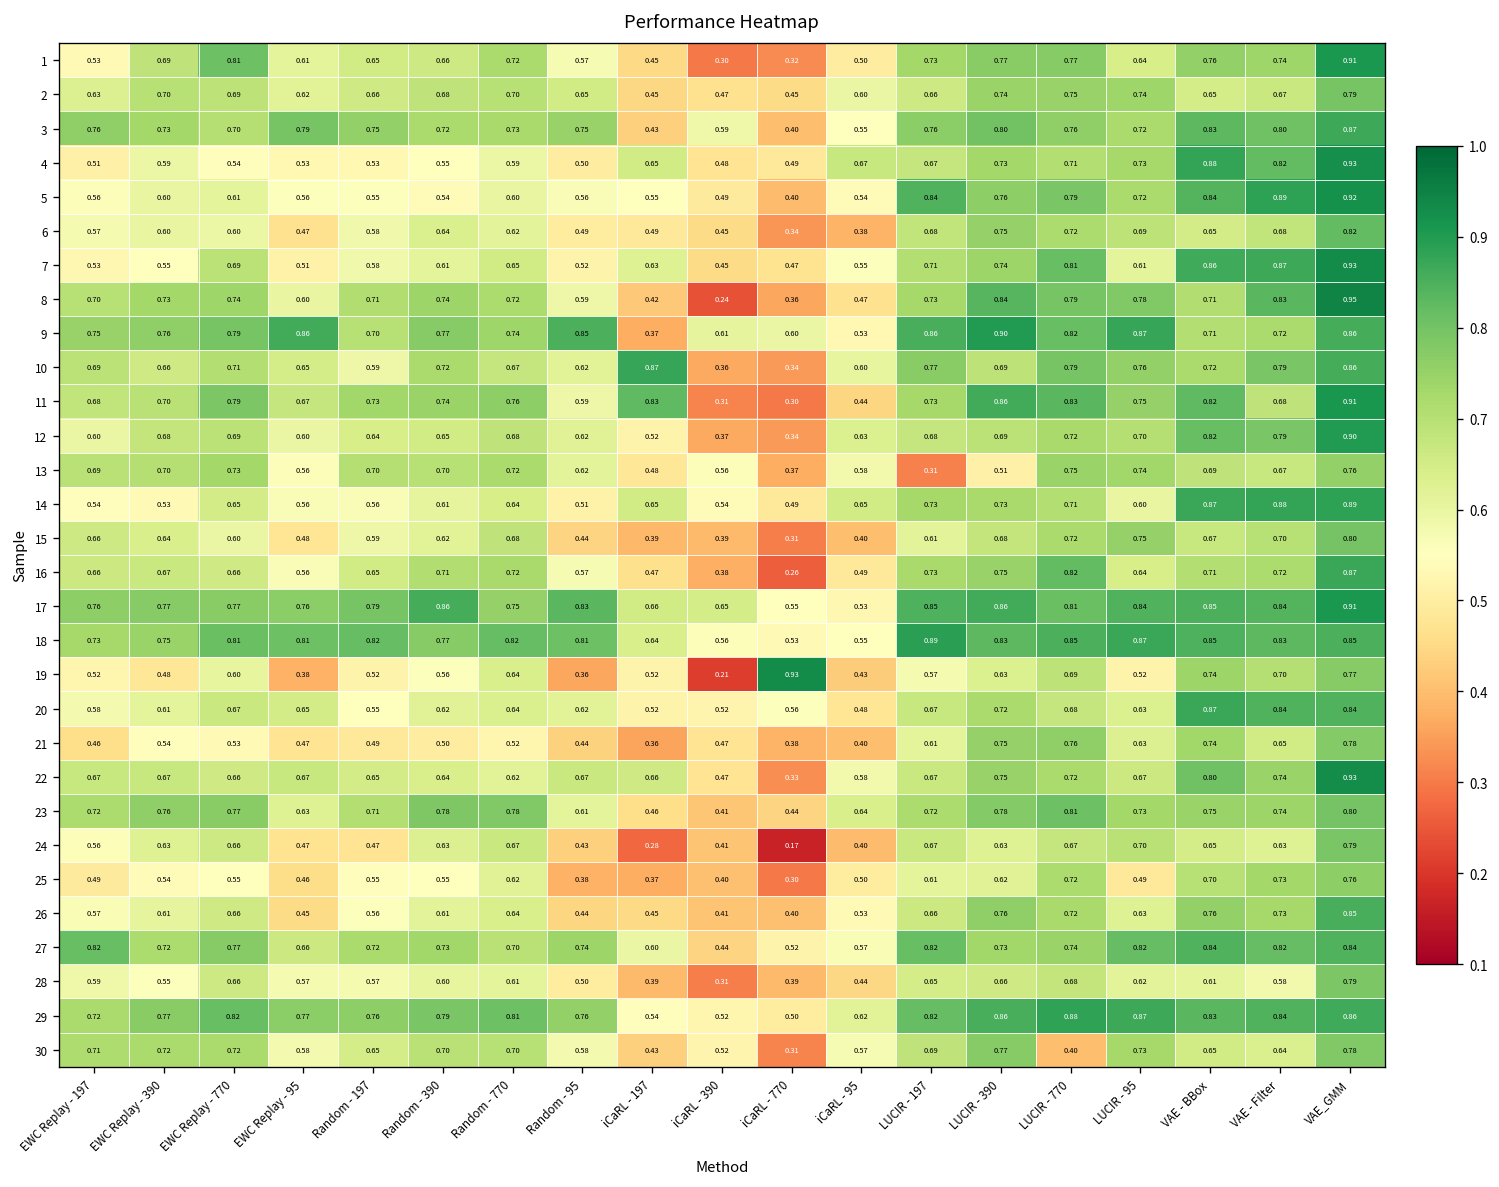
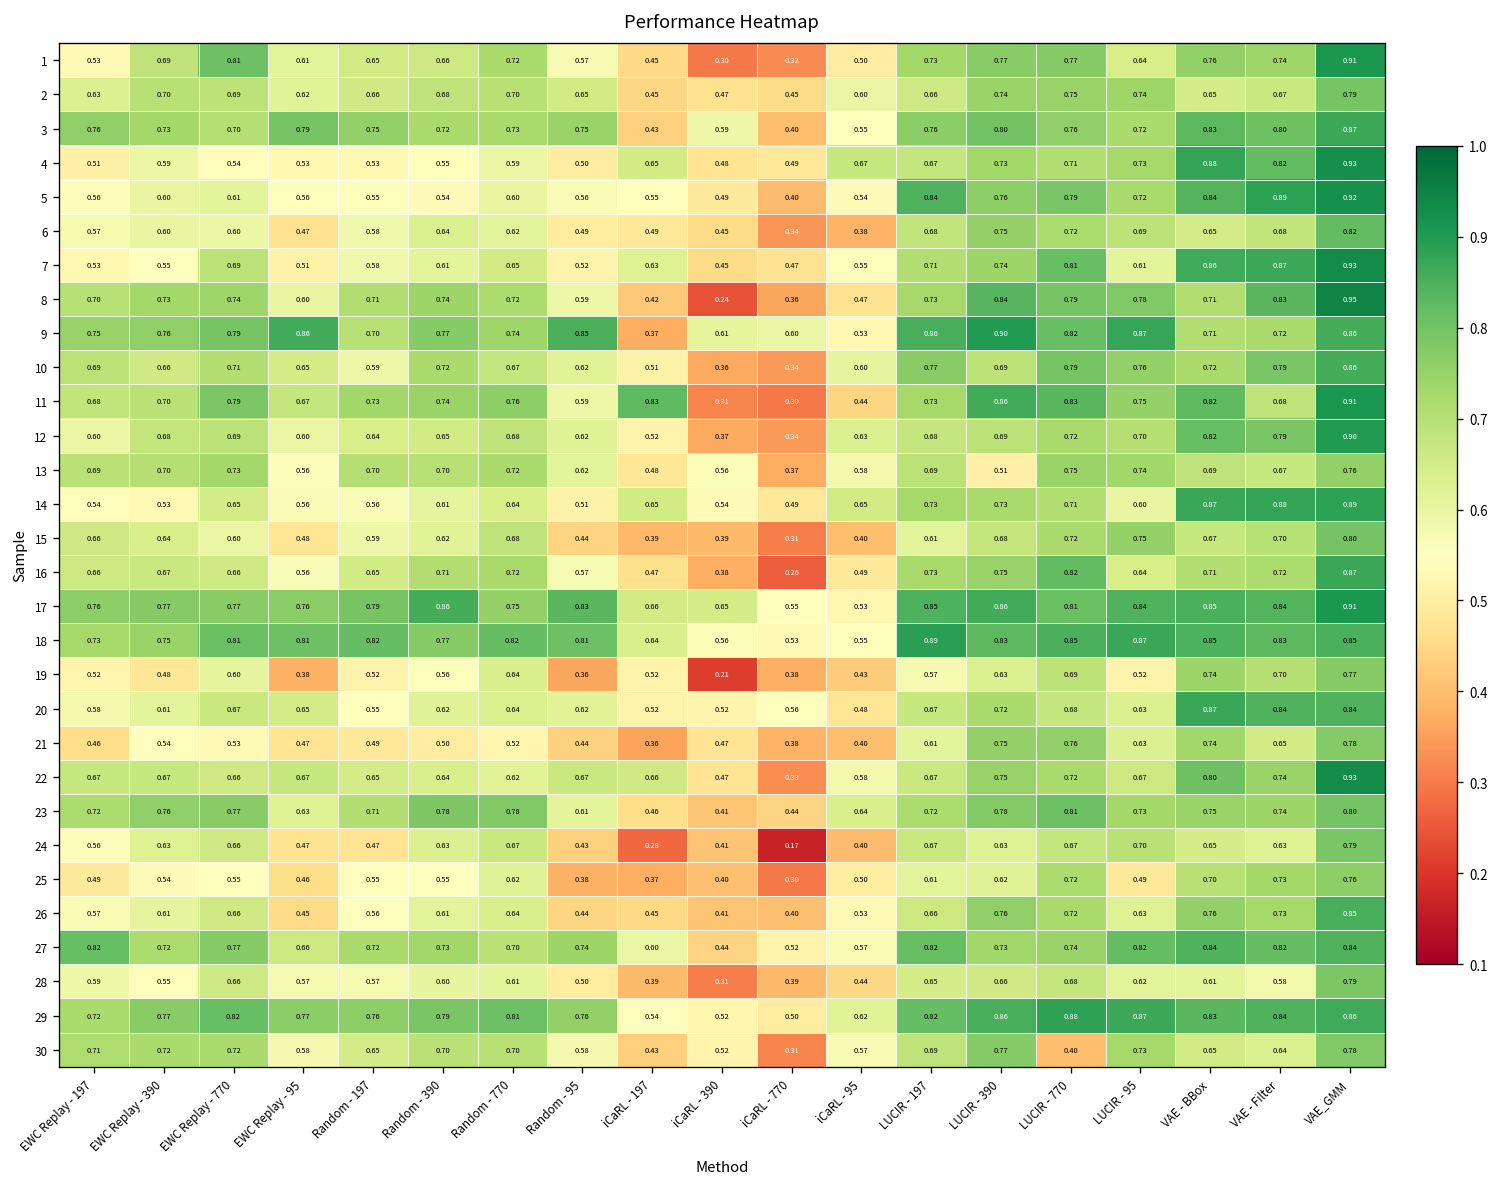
  {
    "10": {
      "EWC Replay - 197": 0.69,
      "EWC Replay - 390": 0.66,
      "EWC Replay - 770": 0.71,
      "EWC Replay - 95": 0.65,
      "Random - 197": 0.59,
      "Random - 390": 0.72,
      "Random - 770": 0.67,
      "Random - 95": 0.62,
-     "iCaRL - 197": 0.87,
+     "iCaRL - 197": 0.51,
      "iCaRL - 390": 0.36,
      "iCaRL - 770": 0.34,
      "iCaRL - 95": 0.60,
      "LUCIR - 197": 0.77,
      "LUCIR - 390": 0.69,
      "LUCIR - 770": 0.79,
      "LUCIR - 95": 0.76,
      "VAE - BBox": 0.72,
      "VAE - Filter": 0.79,
      "VAE_GMM": 0.86
    },
    "13": {
      "EWC Replay - 197": 0.69,
      "EWC Replay - 390": 0.70,
      "EWC Replay - 770": 0.73,
      "EWC Replay - 95": 0.56,
      "Random - 197": 0.70,
      "Random - 390": 0.70,
      "Random - 770": 0.72,
      "Random - 95": 0.62,
      "iCaRL - 197": 0.48,
      "iCaRL - 390": 0.56,
      "iCaRL - 770": 0.37,
      "iCaRL - 95": 0.58,
-     "LUCIR - 197": 0.31,
+     "LUCIR - 197": 0.69,
      "LUCIR - 390": 0.51,
      "LUCIR - 770": 0.75,
      "LUCIR - 95": 0.74,
      "VAE - BBox": 0.69,
      "VAE - Filter": 0.67,
      "VAE_GMM": 0.76
    },
    "19": {
      "EWC Replay - 197": 0.52,
      "EWC Replay - 390": 0.48,
      "EWC Replay - 770": 0.60,
      "EWC Replay - 95": 0.38,
      "Random - 197": 0.52,
      "Random - 390": 0.56,
      "Random - 770": 0.64,
      "Random - 95": 0.36,
      "iCaRL - 197": 0.52,
      "iCaRL - 390": 0.21,
-     "iCaRL - 770": 0.93,
+     "iCaRL - 770": 0.38,
      "iCaRL - 95": 0.43,
      "LUCIR - 197": 0.57,
      "LUCIR - 390": 0.63,
      "LUCIR - 770": 0.69,
      "LUCIR - 95": 0.52,
      "VAE - BBox": 0.74,
      "VAE - Filter": 0.70,
      "VAE_GMM": 0.77
    }
  }
